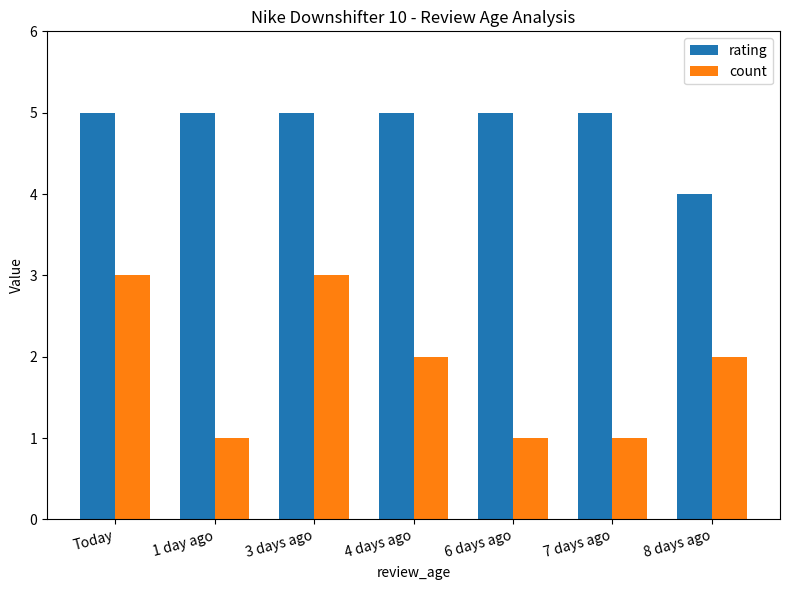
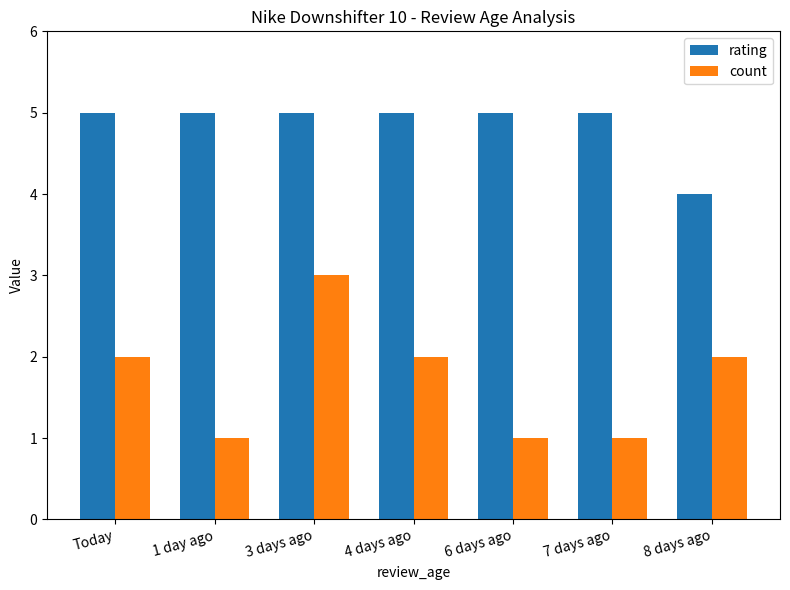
  {
    "rating": {
      "Today": 5,
      "1 day ago": 5,
      "3 days ago": 5,
      "4 days ago": 5,
      "6 days ago": 5,
      "7 days ago": 5,
      "8 days ago": 4
    },
    "count": {
-     "Today": 3,
+     "Today": 2,
      "1 day ago": 1,
      "3 days ago": 3,
      "4 days ago": 2,
      "6 days ago": 1,
      "7 days ago": 1,
      "8 days ago": 2
    }
  }
